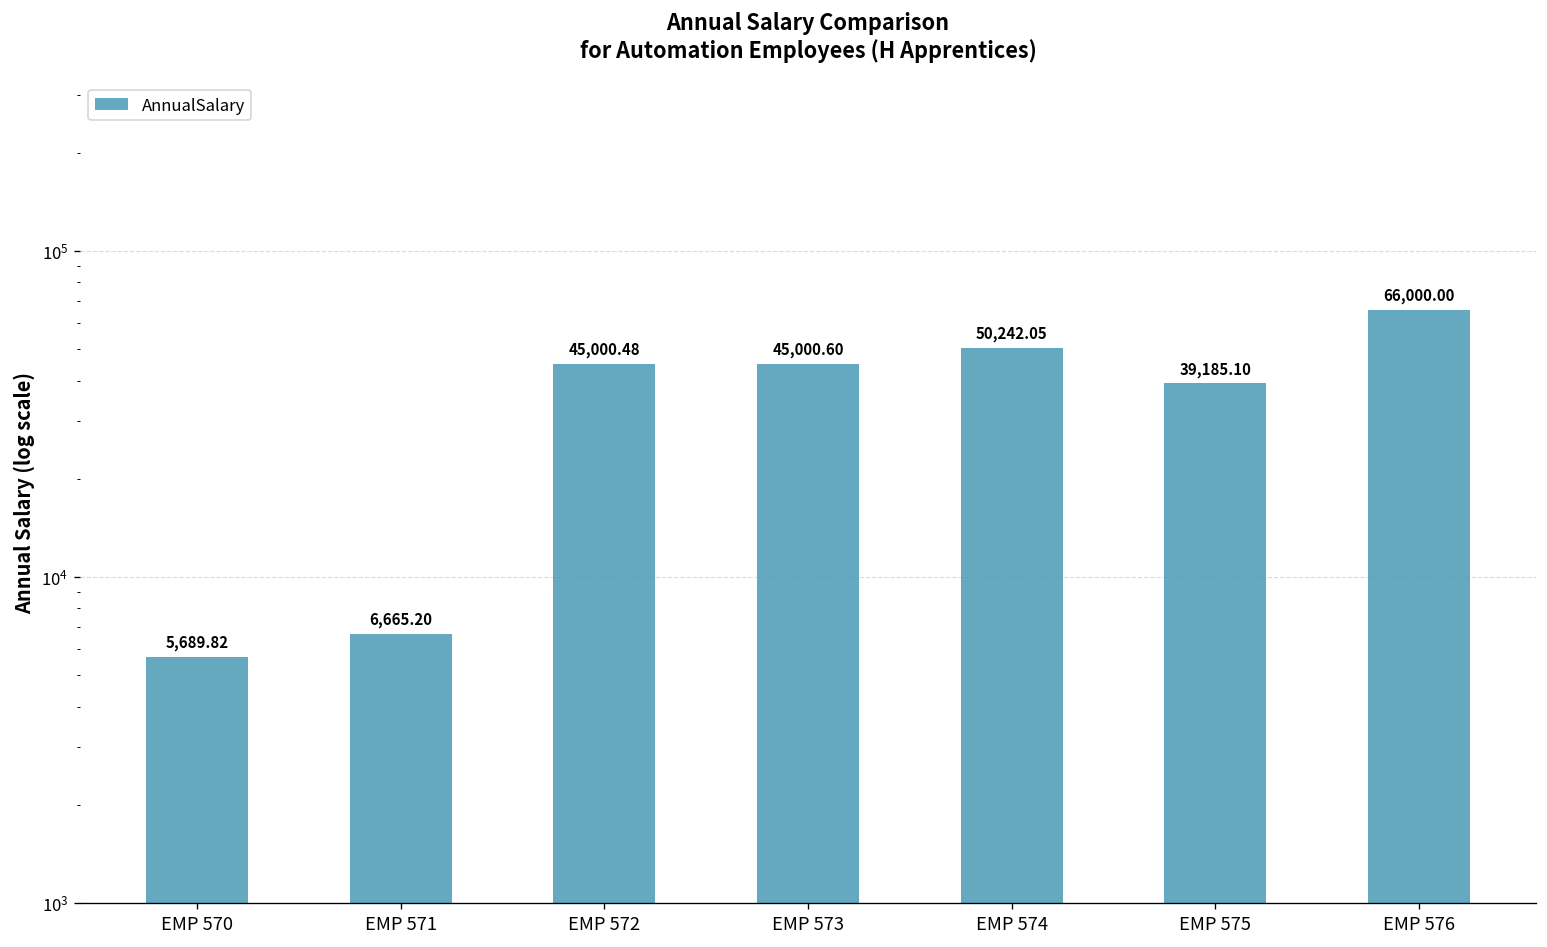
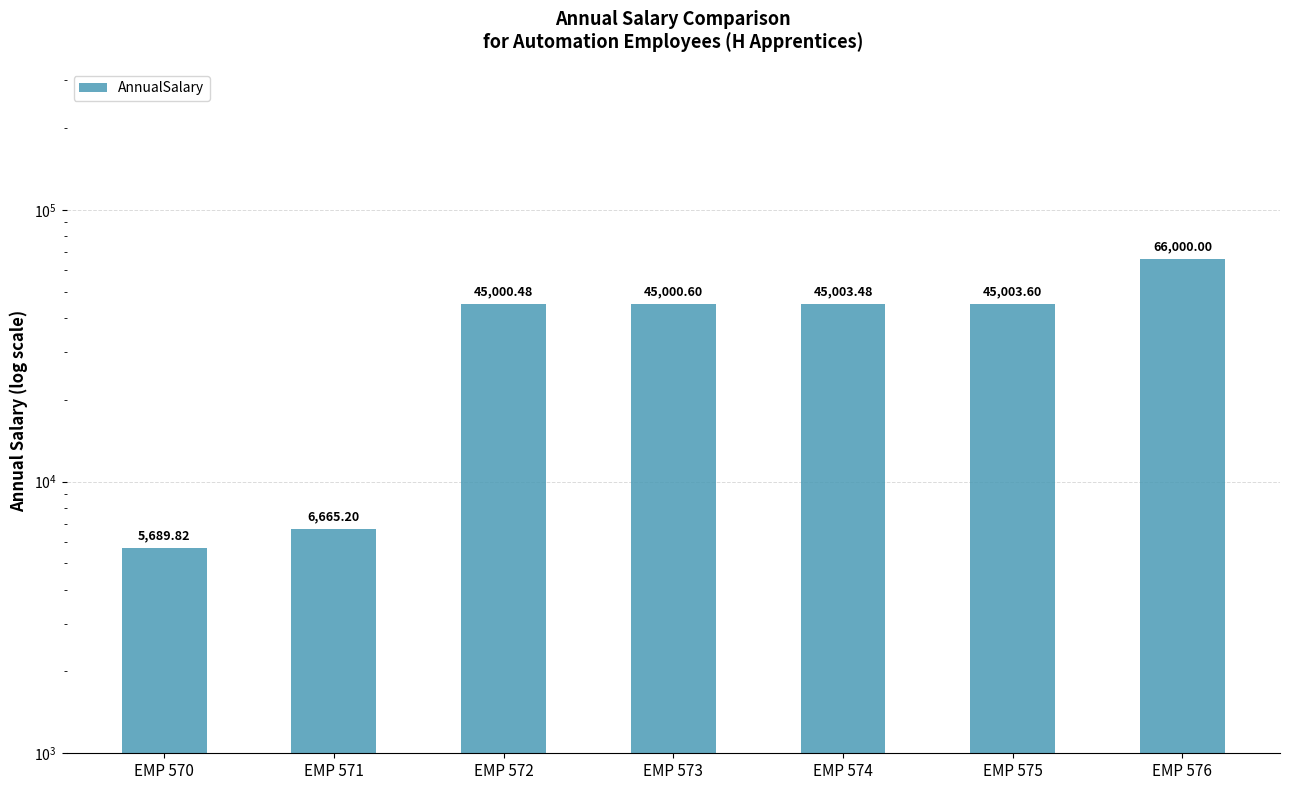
  {
    "EMP 570": "5,689.82",
    "EMP 571": "6,665.20",
    "EMP 572": "45,000.48",
    "EMP 573": "45,000.60",
-   "EMP 574": "50,242.05",
-   "EMP 575": "39,185.10",
+   "EMP 574": "45,003.48",
+   "EMP 575": "45,003.60",
    "EMP 576": "66,000.00"
  }
